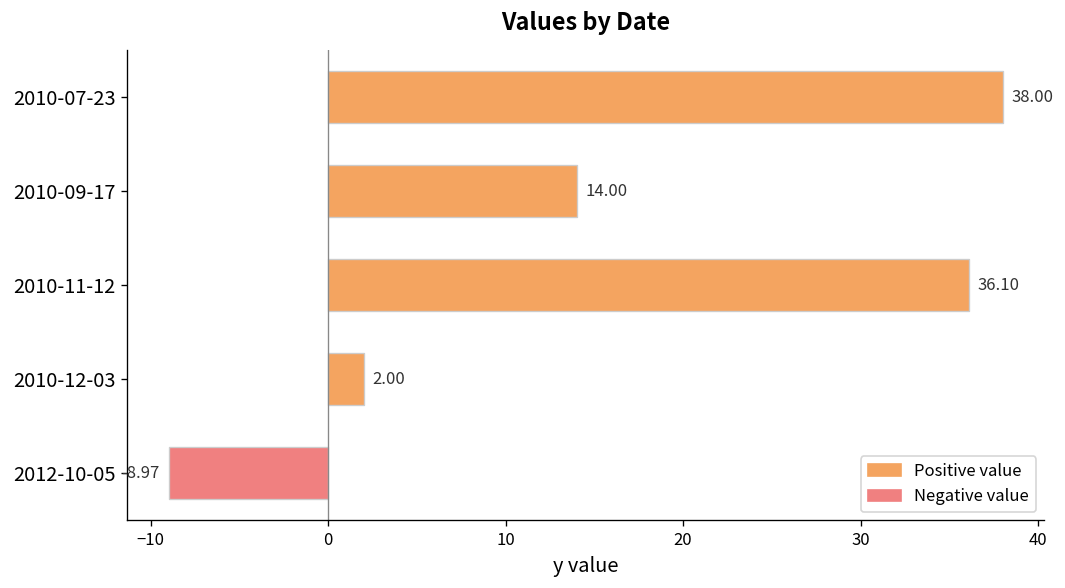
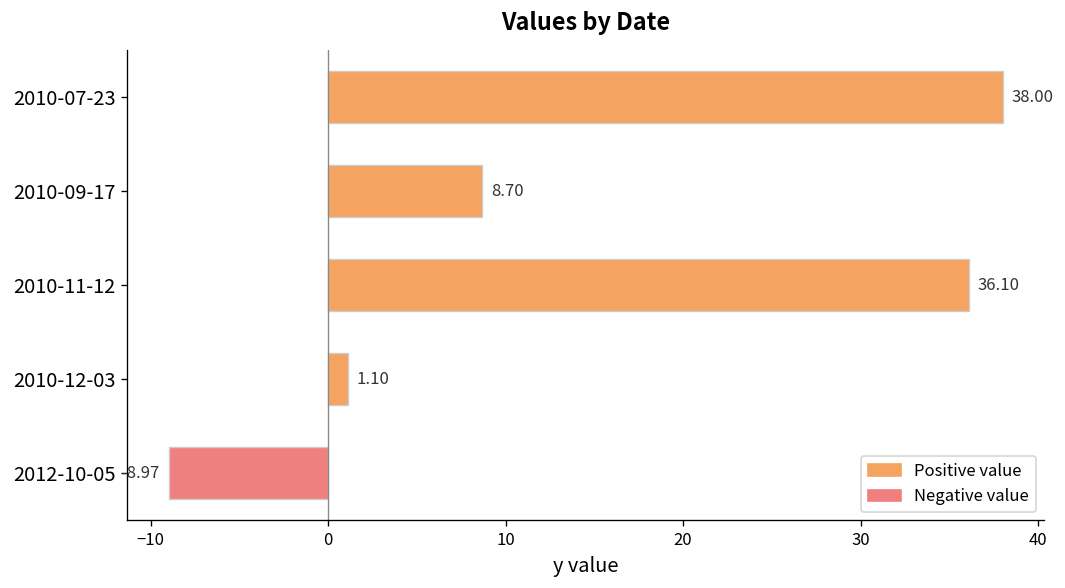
  {
    "2010-07-23": 38.00,
-   "2010-09-17": 14.00,
+   "2010-09-17": 8.70,
    "2010-11-12": 36.10,
-   "2010-12-03": 2.00,
+   "2010-12-03": 1.10,
    "2012-10-05": -8.97
  }
